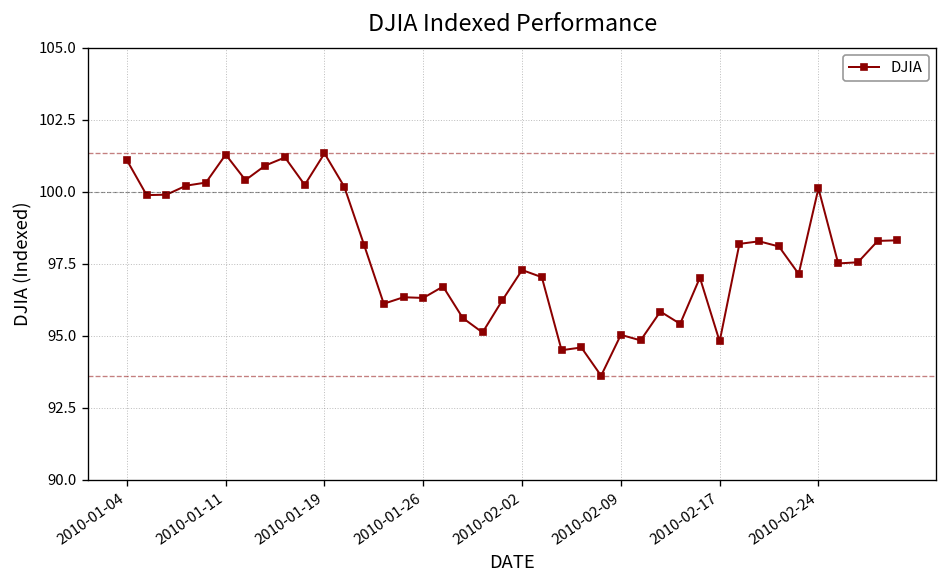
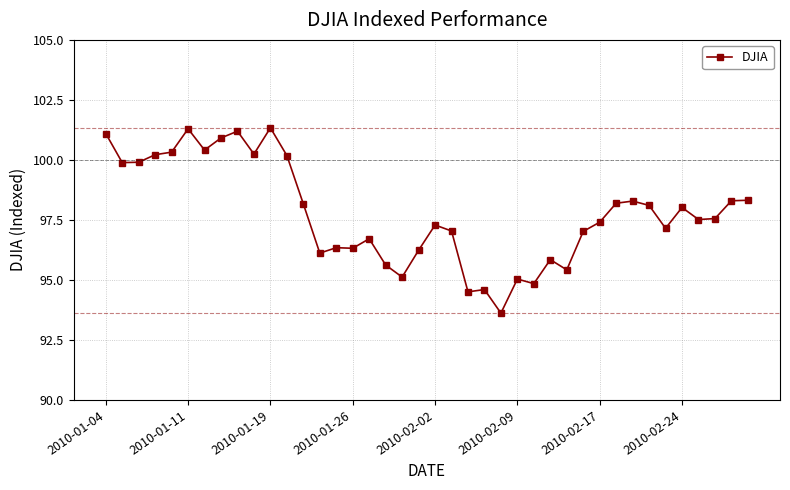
  {
    "2010-01-04": 101.1,
    "2010-01-11": 101.3,
    "2010-01-19": 101.3,
    "2010-01-26": 96.3,
    "2010-02-02": 97.3,
    "2010-02-09": 95.0,
-   "2010-02-17": 94.8,
-   "2010-02-24": 100.1
+   "2010-02-17": 97.4,
+   "2010-02-24": 98.0
  }
